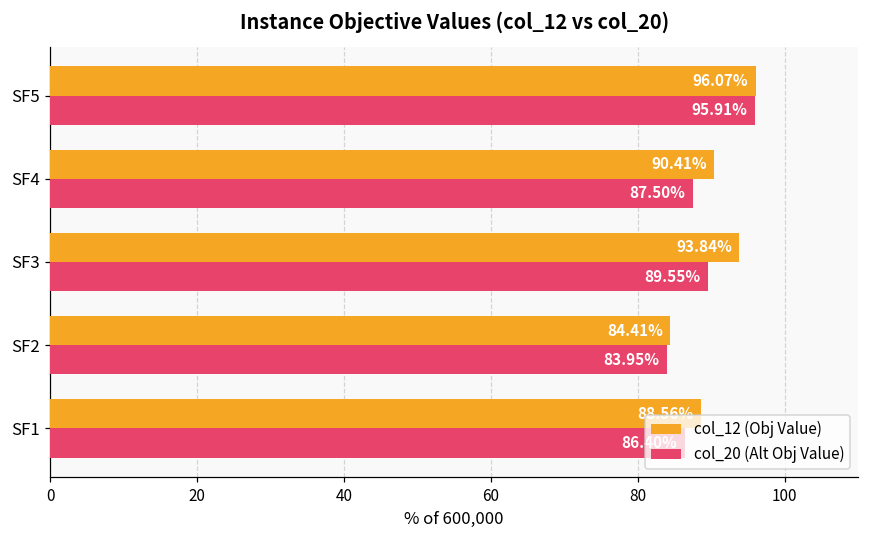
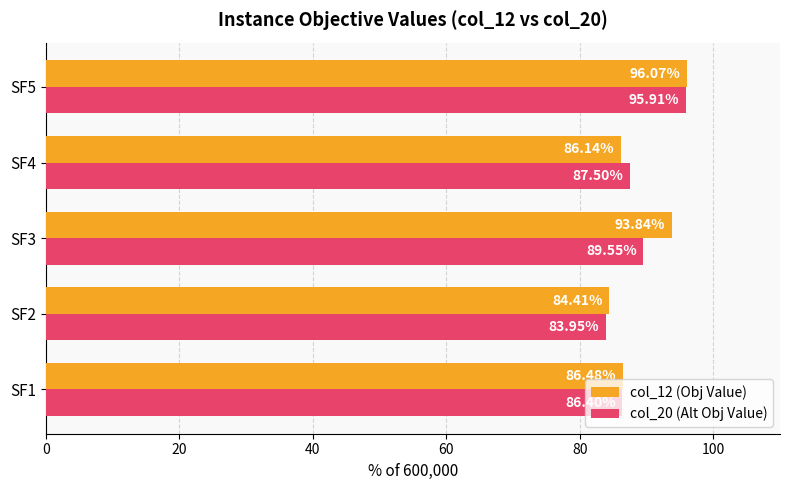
  {
    "col_12 (Obj Value)": {
      "SF5": "96.07%",
-     "SF4": "90.41%",
+     "SF4": "86.14%",
      "SF3": "93.84%",
      "SF2": "84.41%",
-     "SF1": "89"
+     "SF1": "86"
    },
    "col_20 (Alt Obj Value)": {
      "SF5": "95.91%",
      "SF4": "87.50%",
      "SF3": "89.55%",
      "SF2": "83.95%"
    }
  }
